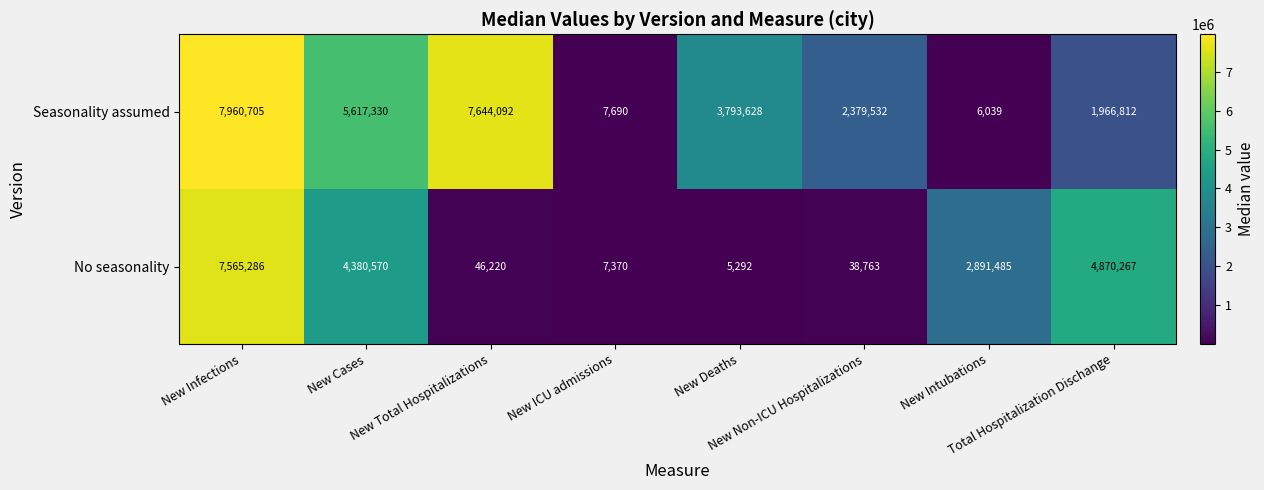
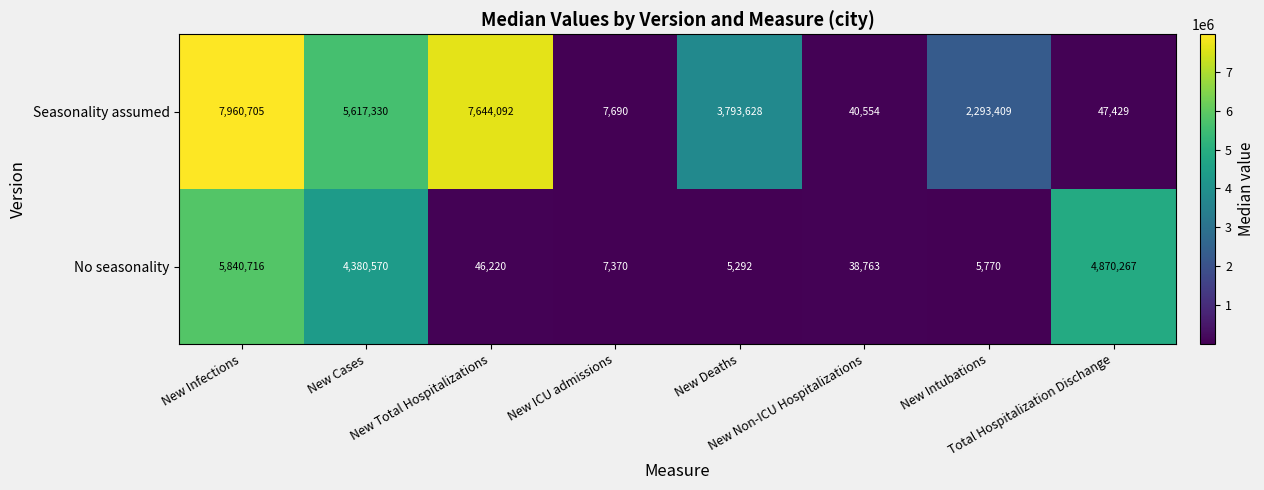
  {
    "Seasonality assumed": {
      "New Infections": "7,960,705",
      "New Cases": "5,617,330",
      "New Total Hospitalizations": "7,644,092",
      "New ICU admissions": "7,690",
      "New Deaths": "3,793,628",
-     "New Non-ICU Hospitalizations": "2,379,532",
-     "New Intubations": "6,039",
-     "Total Hospitalization Dischange": "1,966,812"
+     "New Non-ICU Hospitalizations": "40,554",
+     "New Intubations": "2,293,409",
+     "Total Hospitalization Dischange": "47,429"
    },
    "No seasonality": {
-     "New Infections": "7,565,286",
+     "New Infections": "5,840,716",
      "New Cases": "4,380,570",
      "New Total Hospitalizations": "46,220",
      "New ICU admissions": "7,370",
      "New Deaths": "5,292",
      "New Non-ICU Hospitalizations": "38,763",
-     "New Intubations": "2,891,485",
+     "New Intubations": "5,770",
      "Total Hospitalization Dischange": "4,870,267"
    }
  }
